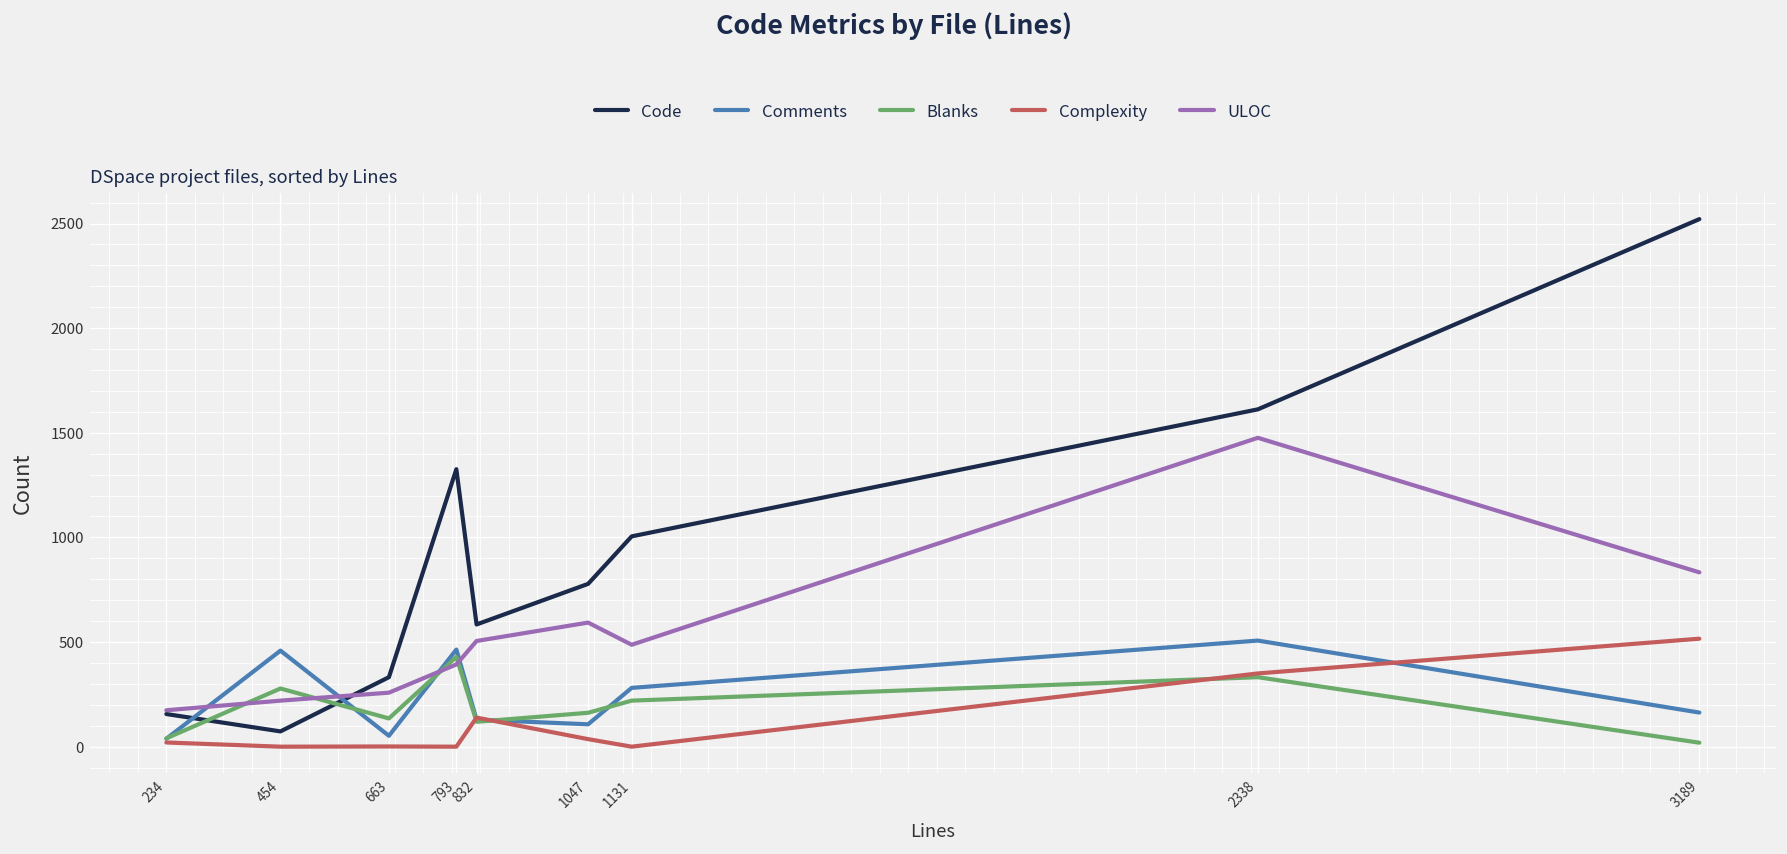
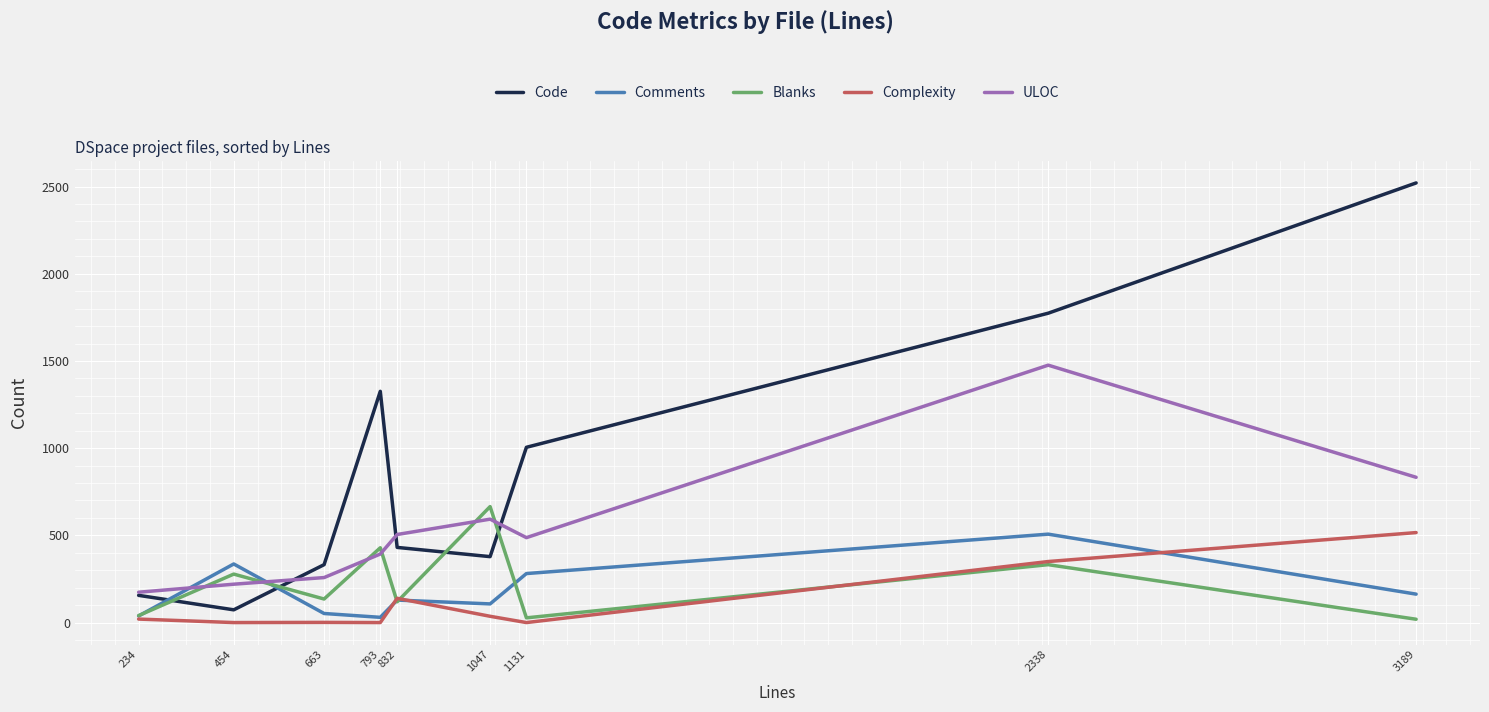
  {
    "Code": {
      "234": 160,
      "454": 70,
      "663": 330,
      "793": 1330,
-     "832": 580,
-     "1047": 780,
+     "832": 430,
+     "1047": 380,
      "1131": 1010,
-     "2338": 1610,
+     "2338": 1770,
      "3189": 2520
    },
    "Comments": {
-     "454": 460,
+     "454": 340,
      "663": 50,
-     "793": 460,
+     "793": 30,
      "1047": 110,
      "1131": 280,
      "2338": 510,
      "3189": 160
    },
    "Blanks": {
      "454": 280,
      "663": 140,
      "793": 430,
-     "1047": 160,
-     "1131": 220,
+     "1047": 670,
+     "1131": 30,
      "2338": 330,
      "3189": 20
    },
    "Complexity": {
      "234": 20,
      "454": 0,
      "663": 0,
      "793": 0,
      "1047": 40,
      "1131": 0,
      "2338": 350,
      "3189": 520
    },
    "ULOC": {
      "234": 170,
      "454": 220,
      "663": 260,
      "793": 390,
      "832": 510,
      "1047": 590,
      "1131": 490,
      "2338": 1480,
      "3189": 830
    }
  }
